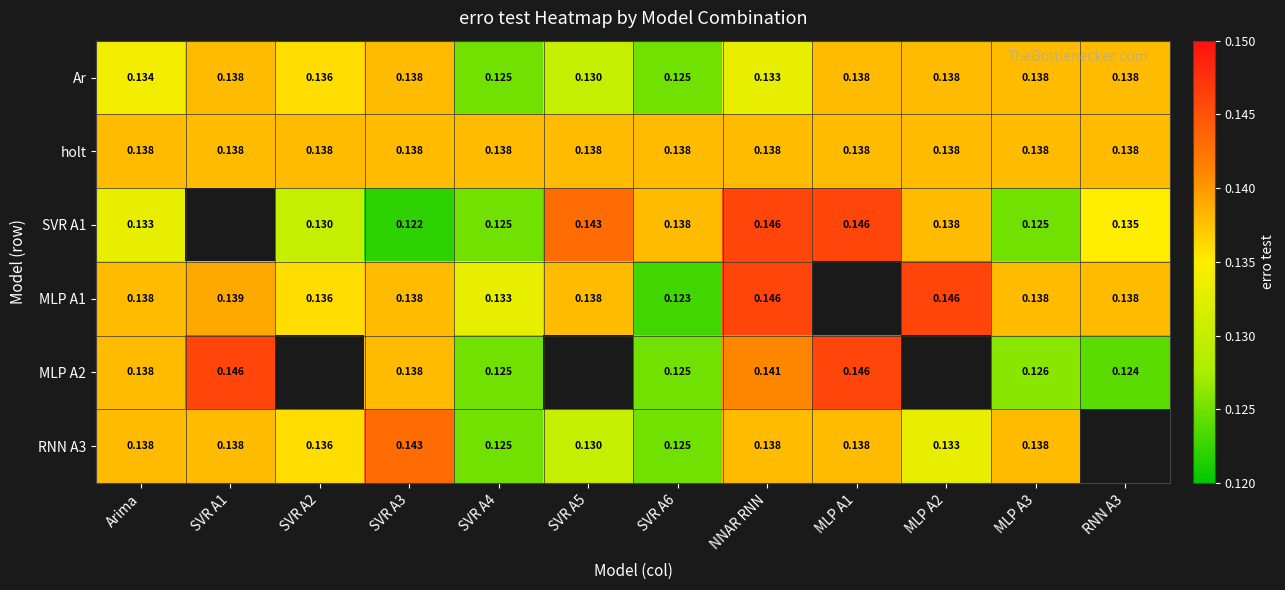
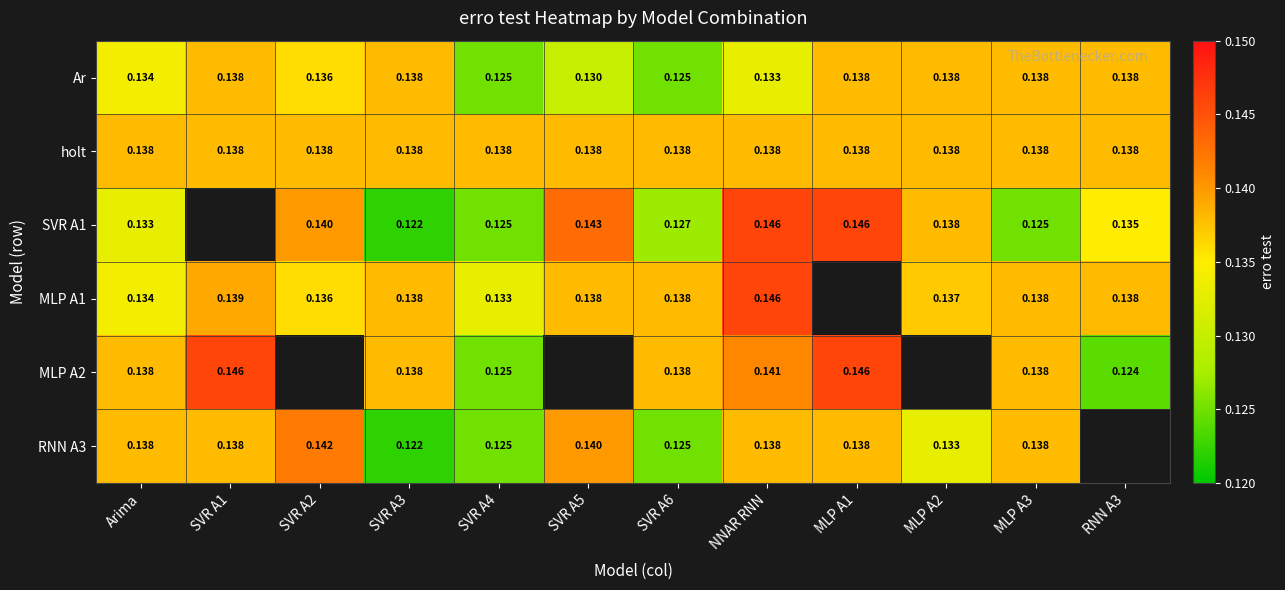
  {
    "Ar": {
      "Arima": 0.134,
      "SVR A1": 0.138,
      "SVR A2": 0.136,
      "SVR A3": 0.138,
      "SVR A4": 0.125,
      "SVR A5": 0.130,
      "SVR A6": 0.125,
      "NNAR RNN": 0.133,
      "MLP A1": 0.138,
      "MLP A2": 0.138,
      "RNN A3": 0.138
    },
    "holt": {
      "Arima": 0.138,
      "SVR A1": 0.138,
      "SVR A2": 0.138,
      "SVR A3": 0.138,
      "SVR A4": 0.138,
      "SVR A5": 0.138,
      "SVR A6": 0.138,
      "NNAR RNN": 0.138,
      "MLP A1": 0.138,
      "MLP A2": 0.138,
      "MLP A3": 0.138,
      "RNN A3": 0.138
    },
    "SVR A1": {
      "Arima": 0.133,
-     "SVR A2": 0.130,
+     "SVR A2": 0.140,
      "SVR A3": 0.122,
      "SVR A4": 0.125,
      "SVR A5": 0.143,
-     "SVR A6": 0.138,
+     "SVR A6": 0.127,
      "NNAR RNN": 0.146,
      "MLP A1": 0.146,
      "MLP A2": 0.138,
      "MLP A3": 0.125,
      "RNN A3": 0.135
    },
    "MLP A1": {
-     "Arima": 0.138,
+     "Arima": 0.134,
      "SVR A1": 0.139,
      "SVR A2": 0.136,
      "SVR A3": 0.138,
      "SVR A4": 0.133,
      "SVR A5": 0.138,
-     "SVR A6": 0.123,
+     "SVR A6": 0.138,
      "NNAR RNN": 0.146,
-     "MLP A2": 0.146,
+     "MLP A2": 0.137,
      "MLP A3": 0.138,
      "RNN A3": 0.138
    },
    "MLP A2": {
      "Arima": 0.138,
      "SVR A1": 0.146,
      "SVR A3": 0.138,
      "SVR A4": 0.125,
-     "SVR A6": 0.125,
+     "SVR A6": 0.138,
      "NNAR RNN": 0.141,
      "MLP A1": 0.146,
-     "MLP A3": 0.126,
+     "MLP A3": 0.138,
      "RNN A3": 0.124
    },
    "RNN A3": {
      "Arima": 0.138,
      "SVR A1": 0.138,
-     "SVR A2": 0.136,
-     "SVR A3": 0.143,
+     "SVR A2": 0.142,
+     "SVR A3": 0.122,
      "SVR A4": 0.125,
-     "SVR A5": 0.130,
+     "SVR A5": 0.140,
      "SVR A6": 0.125,
      "NNAR RNN": 0.138,
      "MLP A1": 0.138,
      "MLP A2": 0.133,
      "MLP A3": 0.138
    }
  }
